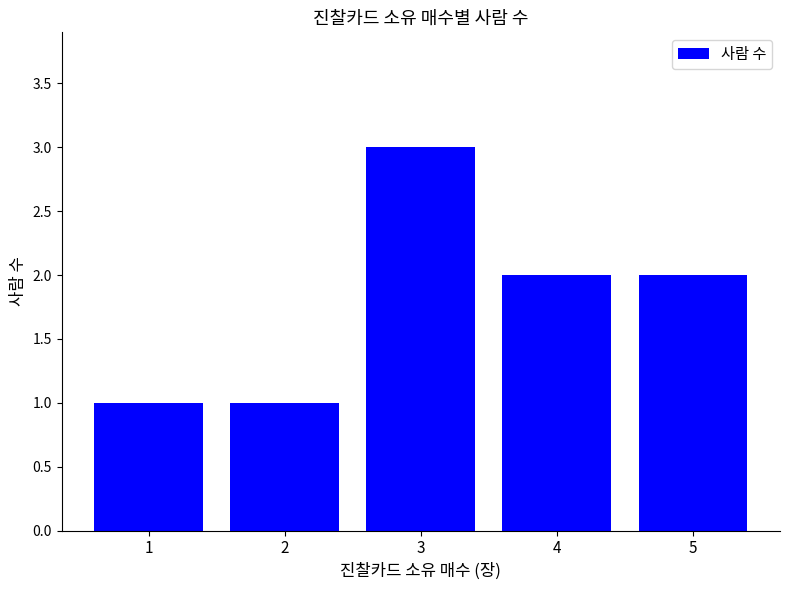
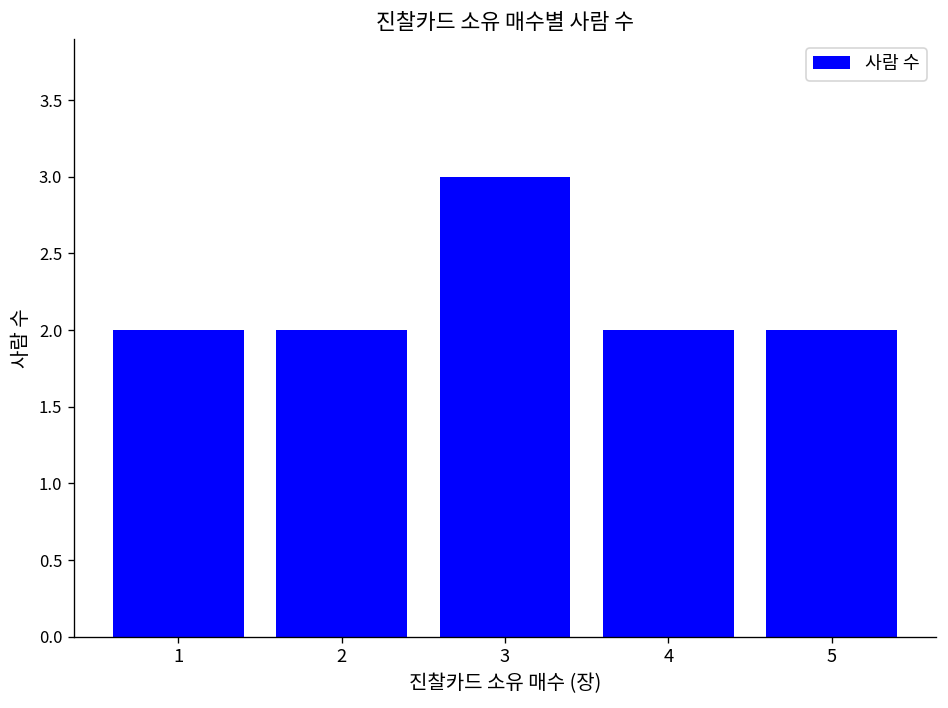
  {
-   "1": 1,
-   "2": 1,
+   "1": 2,
+   "2": 2,
    "3": 3,
    "4": 2,
    "5": 2
  }
